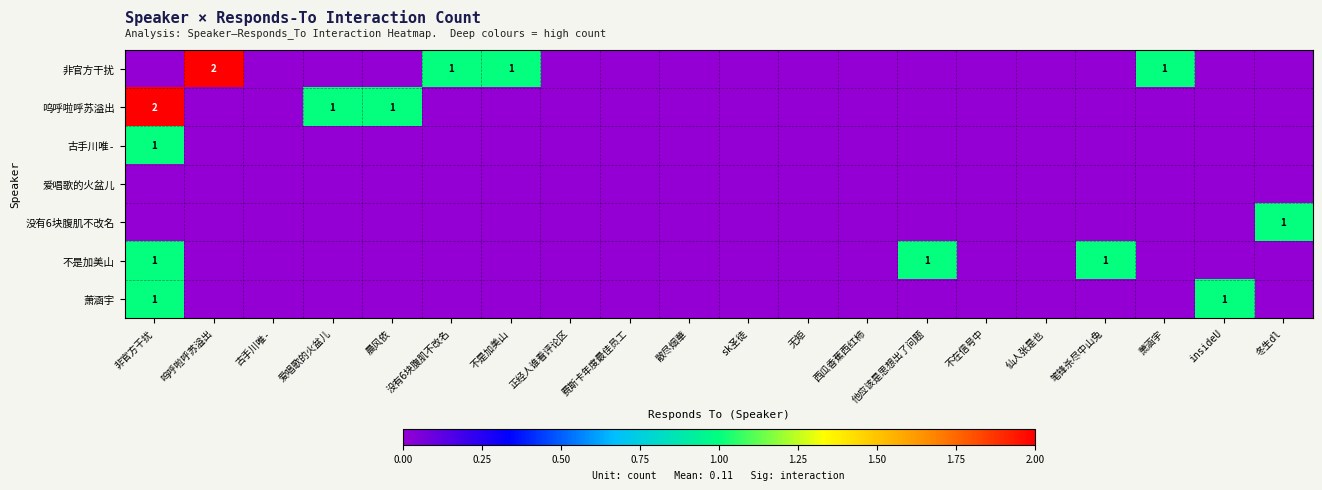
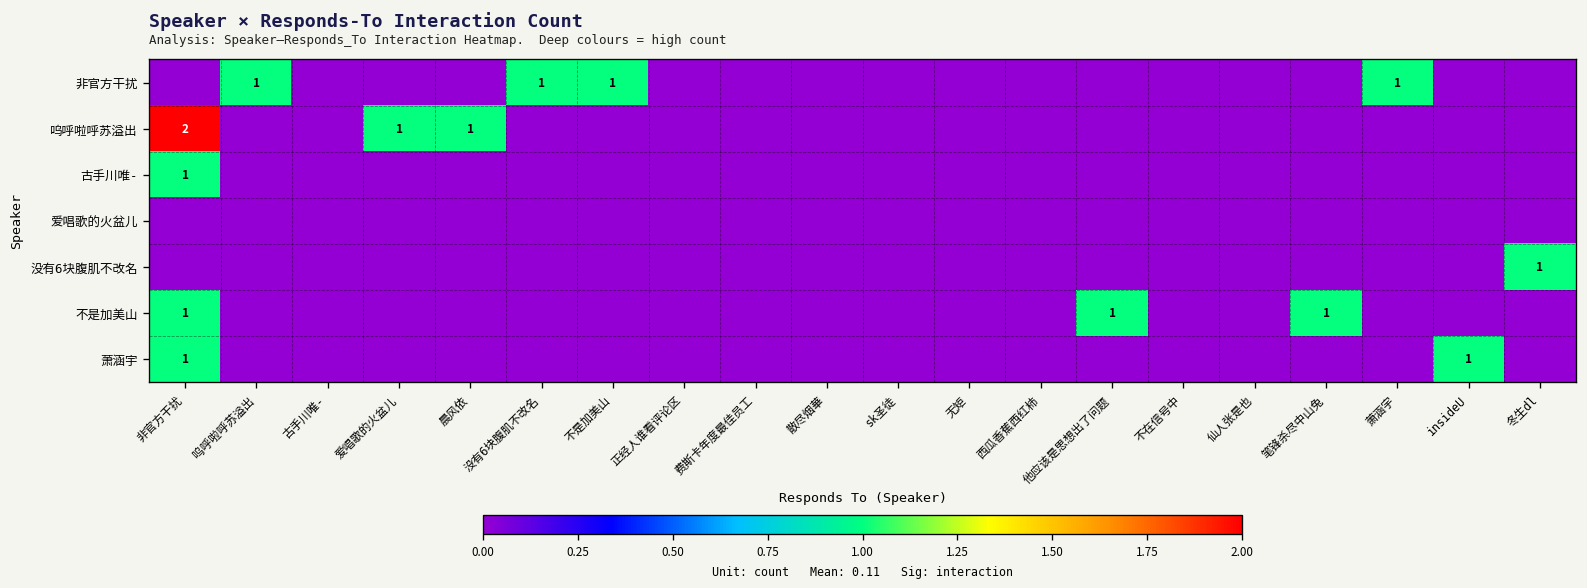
  {
    "非官方干扰": {
-     "呜呼啦呼苏溢出": 2,
+     "呜呼啦呼苏溢出": 1,
      "没有6块腹肌不改名": 1,
      "不是加美山": 1,
      "萧涵宇": 1
    },
    "呜呼啦呼苏溢出": {
      "非官方干扰": 2,
      "爱唱歌的火盆儿": 1,
      "晨风依": 1
    },
    "古手川唯-": {
      "非官方干扰": 1
    },
    "没有6块腹肌不改名": {
      "冬生dl": 1
    },
    "不是加美山": {
      "非官方干扰": 1,
      "他应该是思想出了问题": 1,
      "笔锋杀尽中山兔": 1
    },
    "萧涵宇": {
      "非官方干扰": 1,
      "insideU": 1
    }
  }
